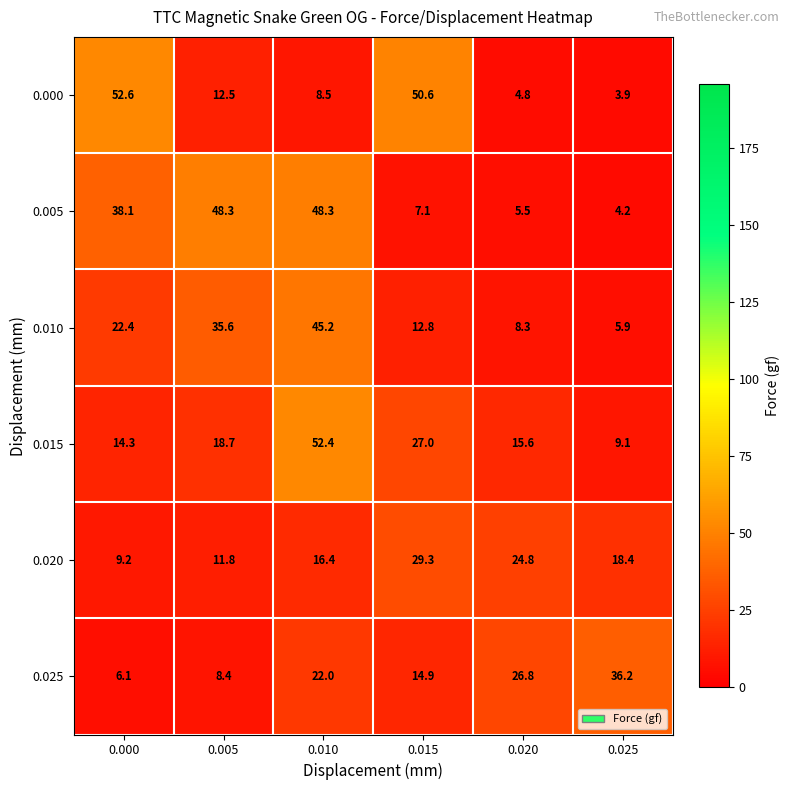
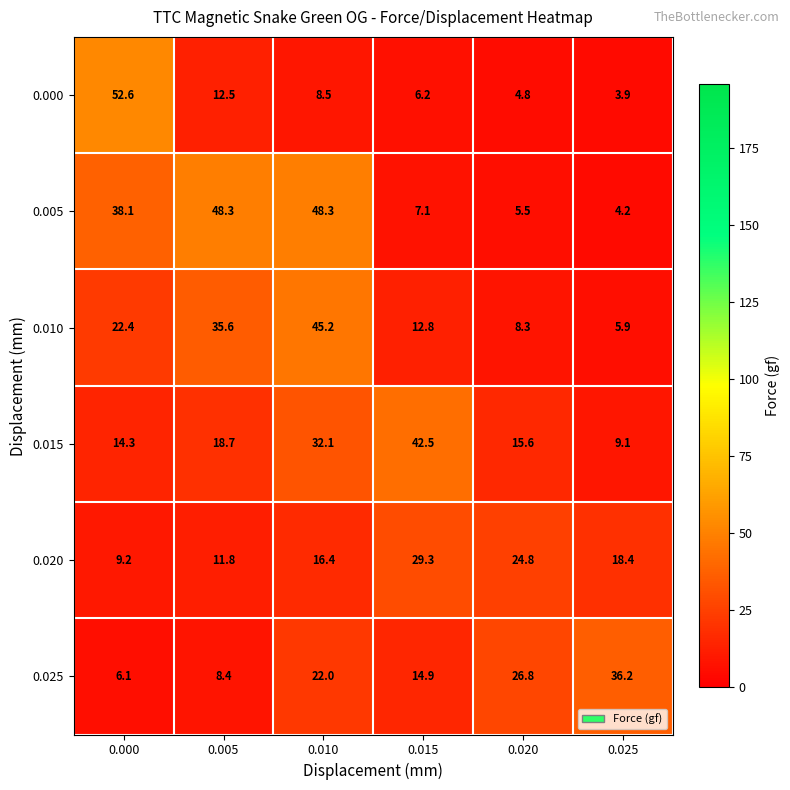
  {
    "0.000": {
      "0.000": 52.6,
      "0.005": 12.5,
      "0.010": 8.5,
-     "0.015": 50.6,
+     "0.015": 6.2,
      "0.020": 4.8,
      "0.025": 3.9
    },
    "0.005": {
      "0.000": 38.1,
      "0.005": 48.3,
      "0.010": 48.3,
      "0.015": 7.1,
      "0.020": 5.5,
      "0.025": 4.2
    },
    "0.010": {
      "0.000": 22.4,
      "0.005": 35.6,
      "0.010": 45.2,
      "0.015": 12.8,
      "0.020": 8.3,
      "0.025": 5.9
    },
    "0.015": {
      "0.000": 14.3,
      "0.005": 18.7,
-     "0.010": 52.4,
-     "0.015": 27.0,
+     "0.010": 32.1,
+     "0.015": 42.5,
      "0.020": 15.6,
      "0.025": 9.1
    },
    "0.020": {
      "0.000": 9.2,
      "0.005": 11.8,
      "0.010": 16.4,
      "0.015": 29.3,
      "0.020": 24.8,
      "0.025": 18.4
    },
    "0.025": {
      "0.000": 6.1,
      "0.005": 8.4,
      "0.010": 22.0,
      "0.015": 14.9,
      "0.020": 26.8,
      "0.025": 36.2
    }
  }
